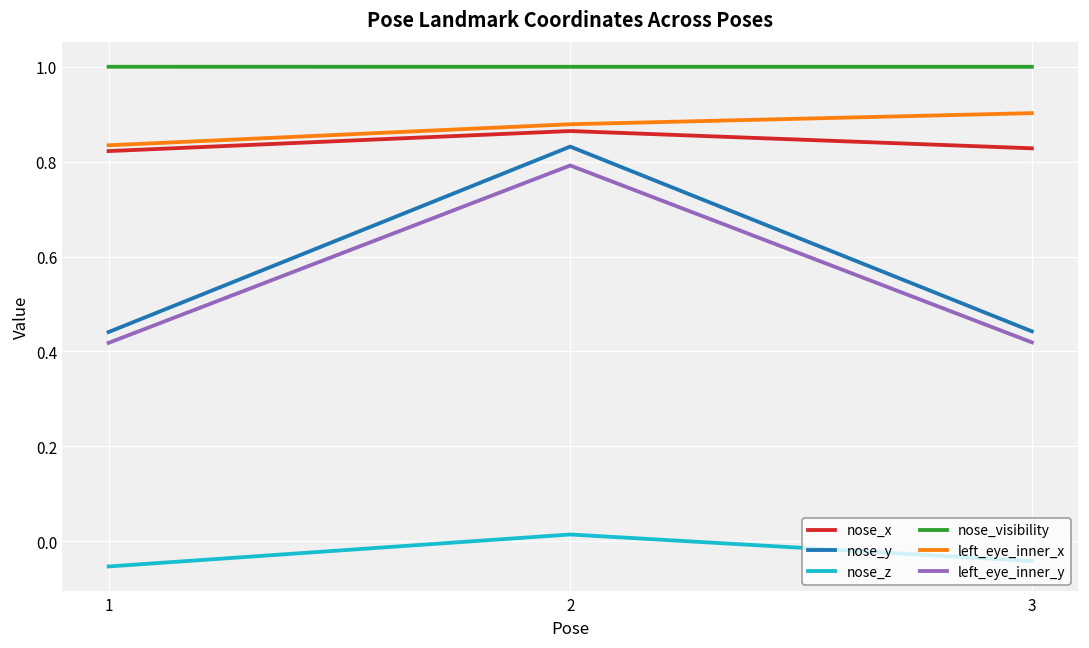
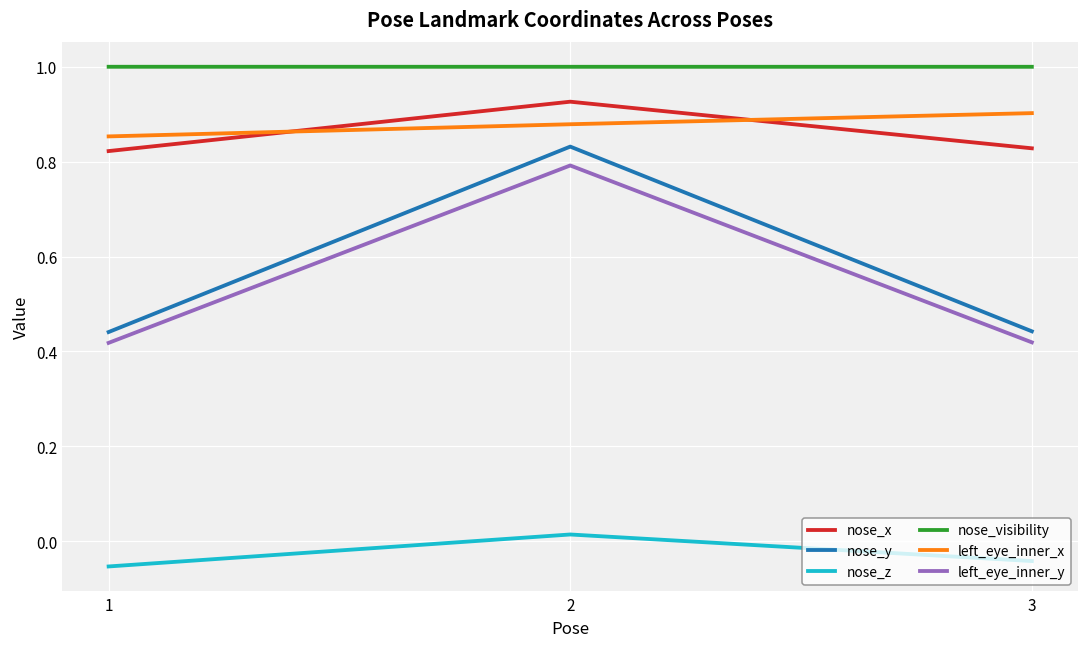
  {
    "nose_x": {
      "1": 0.82,
-     "2": 0.86,
+     "2": 0.93,
      "3": 0.83
    },
    "nose_y": {
      "1": 0.44,
      "2": 0.83,
      "3": 0.44
    },
    "nose_z": {
      "1": -0.05,
      "2": 0.01
    },
    "nose_visibility": {
      "1": 1.00,
      "2": 1.00,
      "3": 1.00
    },
    "left_eye_inner_x": {
-     "1": 0.83,
+     "1": 0.85,
      "2": 0.88,
      "3": 0.90
    },
    "left_eye_inner_y": {
      "1": 0.42,
      "2": 0.79,
      "3": 0.42
    }
  }
